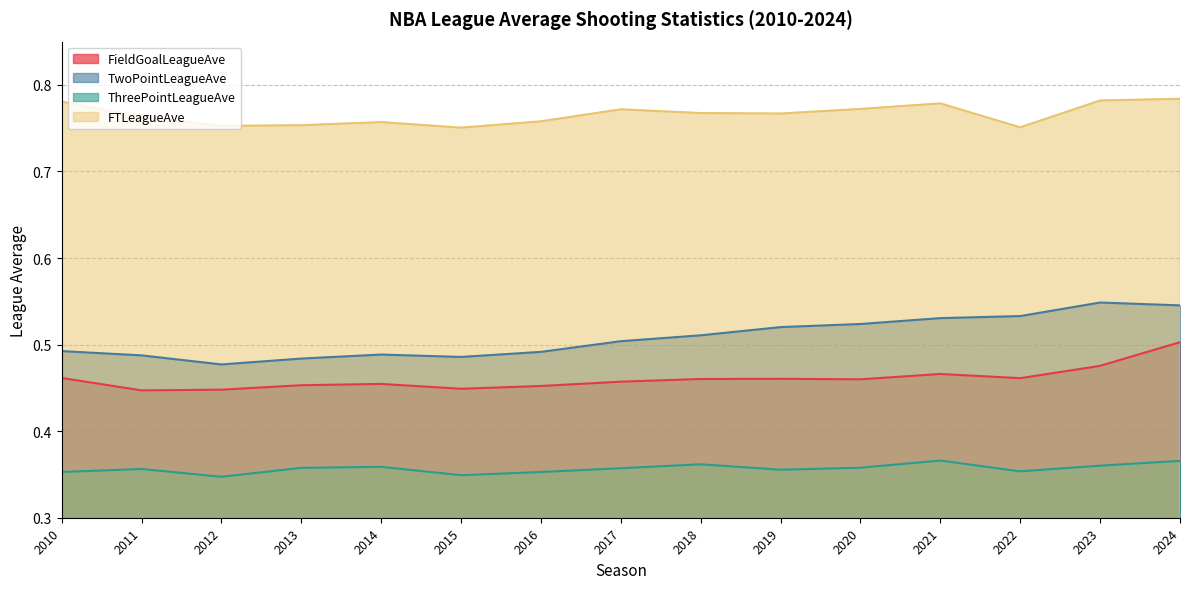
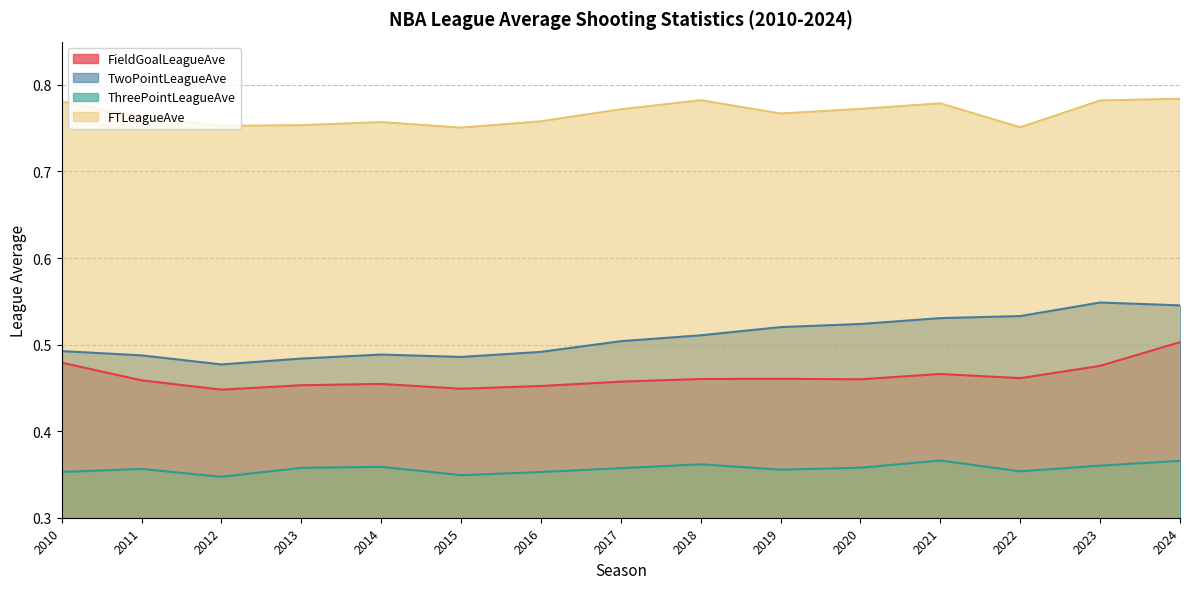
  {
    "FieldGoalLeagueAve": {
-     "2010": 0.46,
-     "2011": 0.45,
+     "2010": 0.48,
+     "2011": 0.46,
      "2012": 0.45,
      "2013": 0.45,
      "2014": 0.45,
      "2015": 0.45,
      "2016": 0.45,
      "2017": 0.46,
      "2018": 0.46,
      "2019": 0.46,
      "2020": 0.46,
      "2021": 0.47,
      "2022": 0.46,
      "2023": 0.48,
      "2024": 0.50
    },
    "FTLeagueAve": {
      "2010": 0.78,
      "2013": 0.75,
      "2014": 0.76,
      "2015": 0.75,
      "2016": 0.76,
      "2017": 0.77,
-     "2018": 0.77,
+     "2018": 0.78,
      "2019": 0.77,
      "2020": 0.77,
      "2021": 0.78,
      "2022": 0.75,
      "2023": 0.78,
      "2024": 0.78
    }
  }
